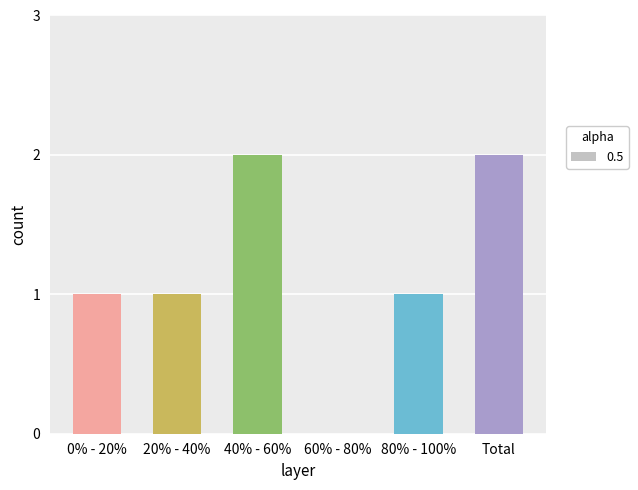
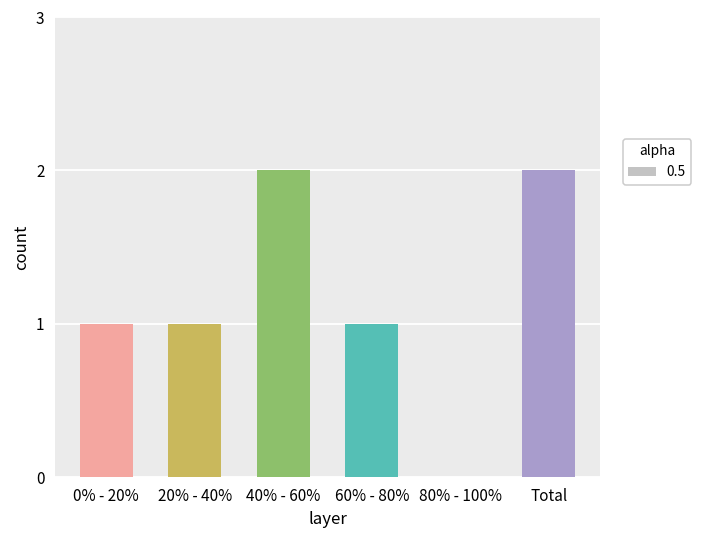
  {
    "0% - 20%": 1,
    "20% - 40%": 1,
    "40% - 60%": 2,
-   "60% - 80%": 0,
-   "80% - 100%": 1,
+   "60% - 80%": 1,
+   "80% - 100%": 0,
    "Total": 2
  }
